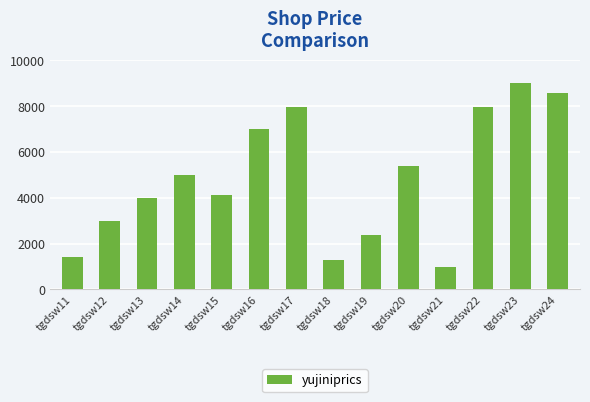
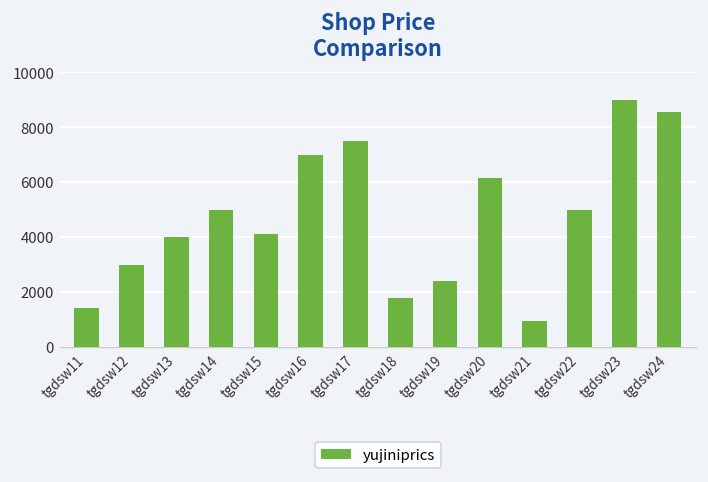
  {
    "tgdsw11": 1400,
    "tgdsw12": 3000,
    "tgdsw13": 4000,
    "tgdsw14": 5000,
    "tgdsw15": 4100,
    "tgdsw16": 7000,
-   "tgdsw17": 7900,
-   "tgdsw18": 1300,
+   "tgdsw17": 7500,
+   "tgdsw18": 1800,
    "tgdsw19": 2400,
-   "tgdsw20": 5400,
+   "tgdsw20": 6100,
    "tgdsw21": 1000,
-   "tgdsw22": 8000,
+   "tgdsw22": 5000,
    "tgdsw23": 9000,
    "tgdsw24": 8600
  }
